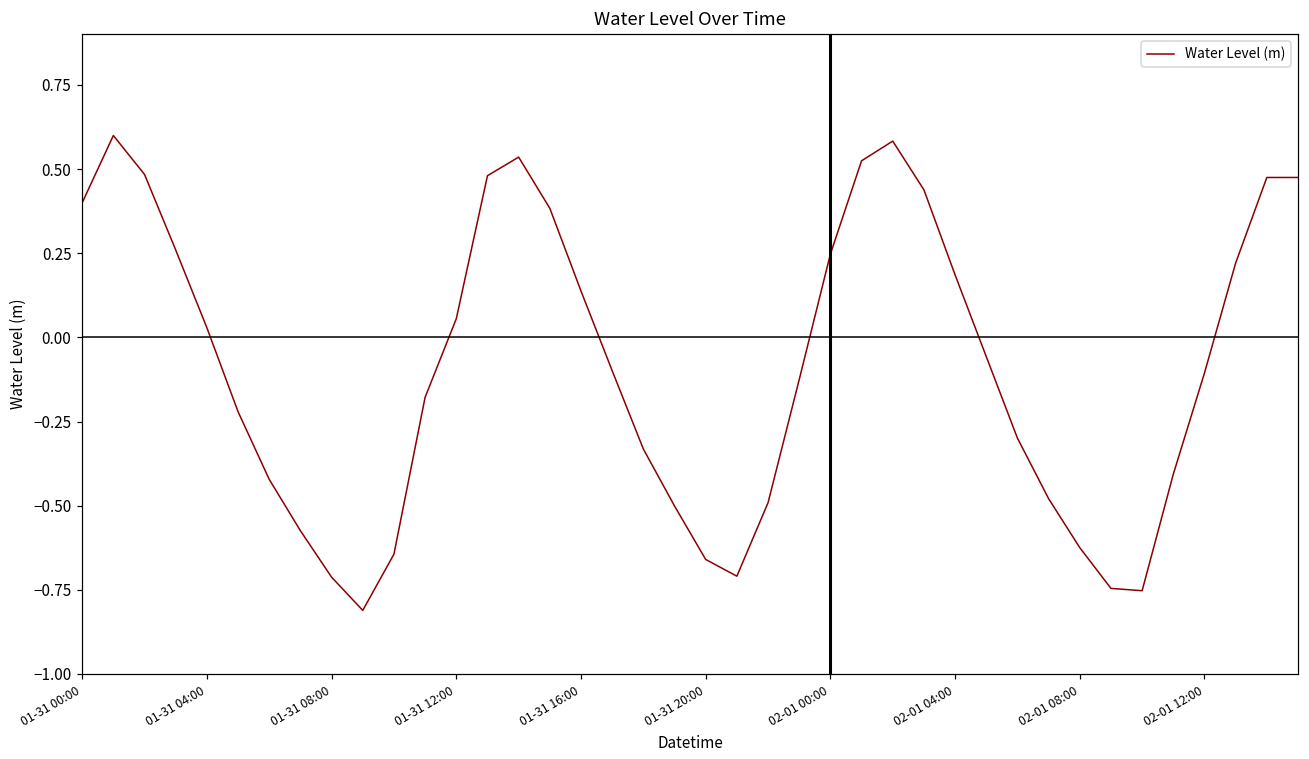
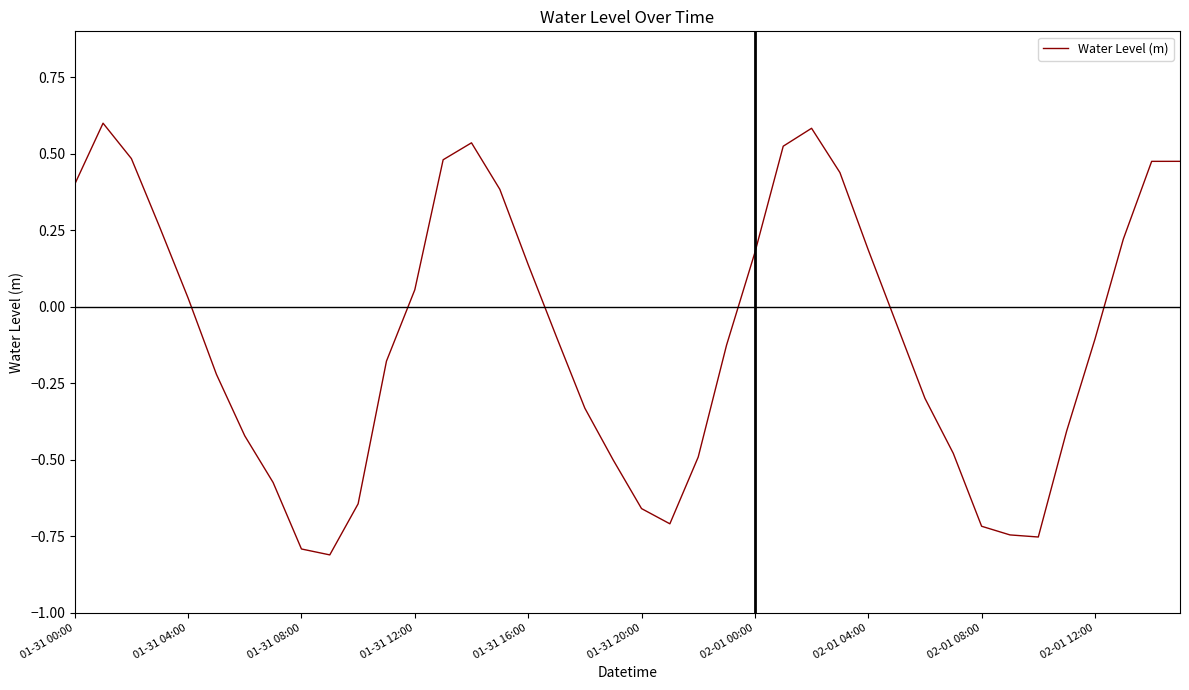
  {
    "01-31 00:00": 0.40,
    "01-31 04:00": 0.03,
-   "01-31 08:00": -0.71,
+   "01-31 08:00": -0.79,
    "01-31 12:00": 0.06,
    "01-31 16:00": 0.14,
    "01-31 20:00": -0.66,
-   "02-01 00:00": 0.25,
+   "02-01 00:00": 0.18,
    "02-01 04:00": 0.19,
-   "02-01 08:00": -0.62,
+   "02-01 08:00": -0.72,
    "02-01 12:00": -0.11
  }
